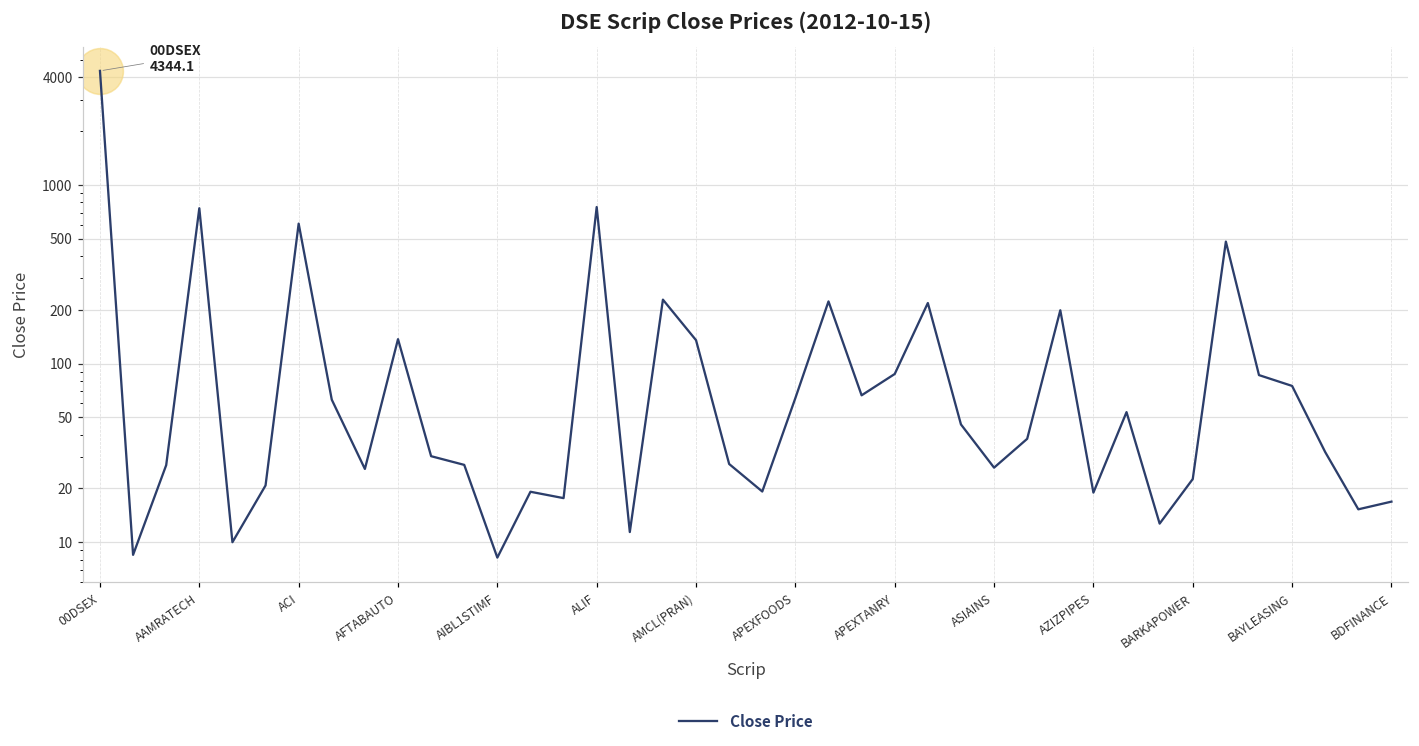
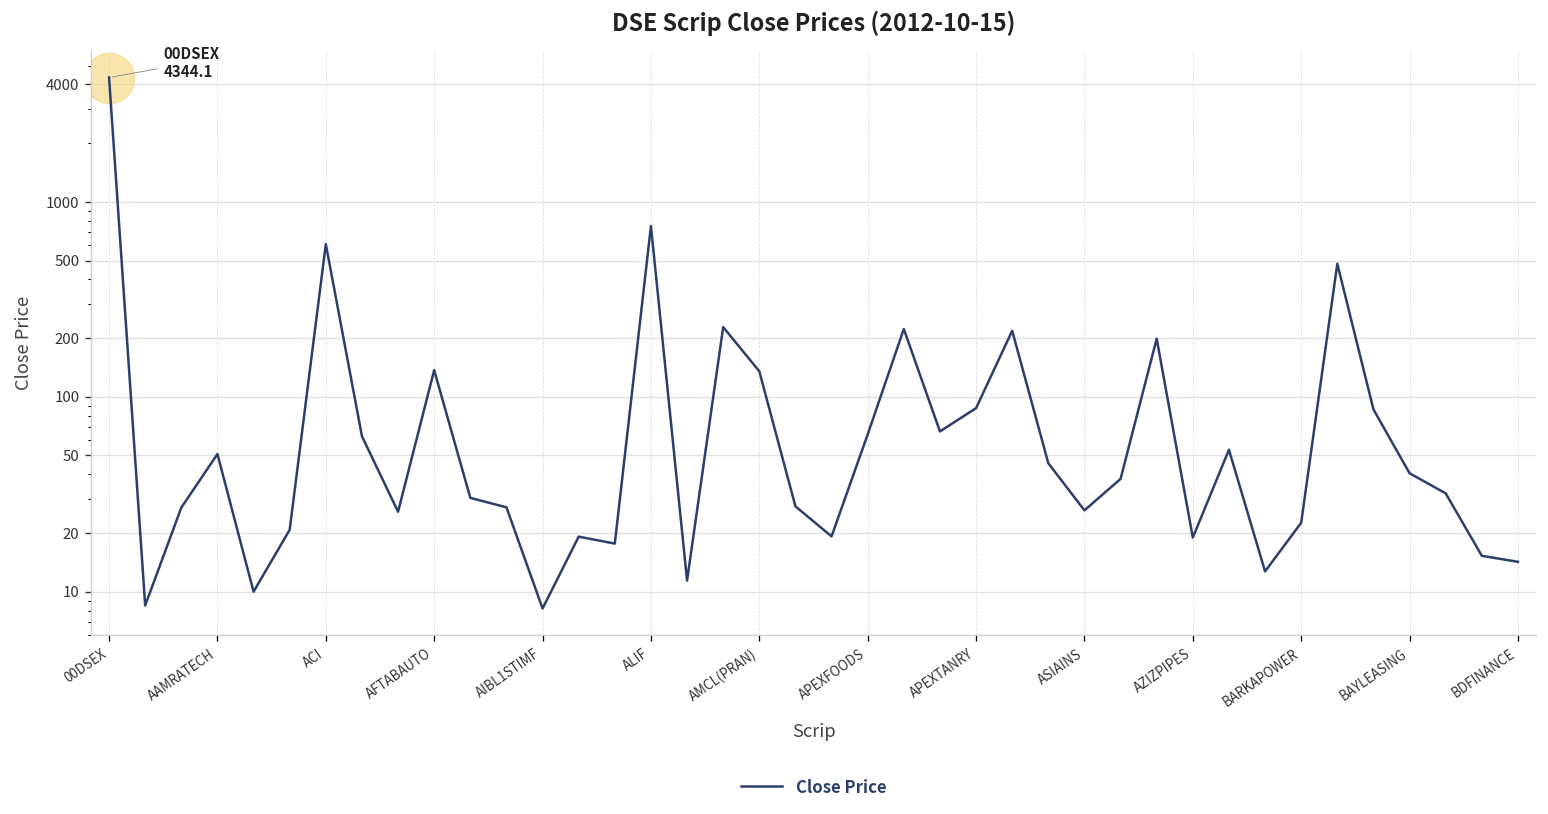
  {
    "Close Price": {
-     "AAMRATECH": 700,
+     "AAMRATECH": 51,
      "ACI": 610,
      "AFTABAUTO": 140,
      "AIBL1STIMF": 8,
      "ALIF": 800,
      "AMCL(PRAN)": 140,
      "APEXFOODS": 64,
      "APEXTANRY": 90,
      "ASIAINS": 26,
      "AZIZPIPES": 19,
      "BARKAPOWER": 23,
-     "BAYLEASING": 70,
-     "BDFINANCE": 17
+     "BAYLEASING": 41,
+     "BDFINANCE": 14
    }
  }
